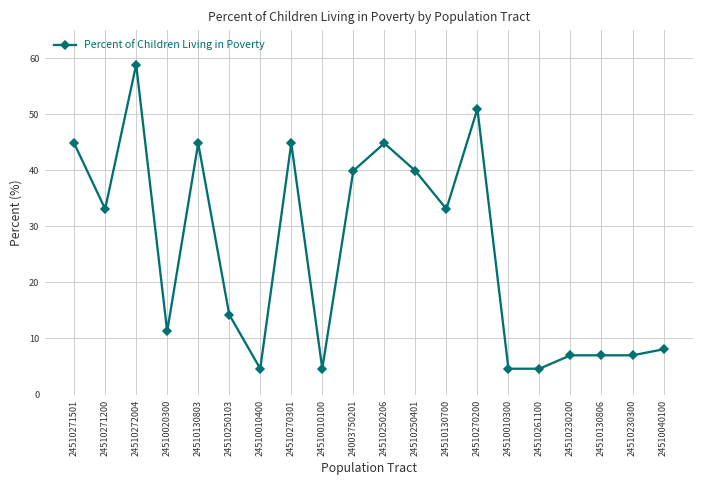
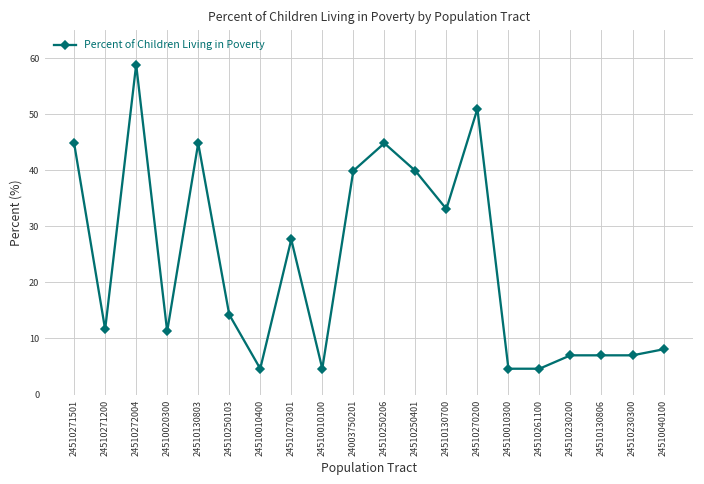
  {
    "24510271501": 45,
-   "24510271200": 33,
+   "24510271200": 12,
    "24510272004": 59,
    "24510020300": 11,
    "24510130803": 45,
    "24510250103": 14,
    "24510010400": 5,
-   "24510270301": 45,
+   "24510270301": 28,
    "24510010100": 5,
    "24003750201": 40,
    "24510250206": 45,
    "24510250401": 40,
    "24510130700": 33,
    "24510270200": 51,
    "24510010300": 5,
    "24510261100": 5,
    "24510230200": 7,
    "24510130806": 7,
    "24510230300": 7,
    "24510040100": 8
  }
